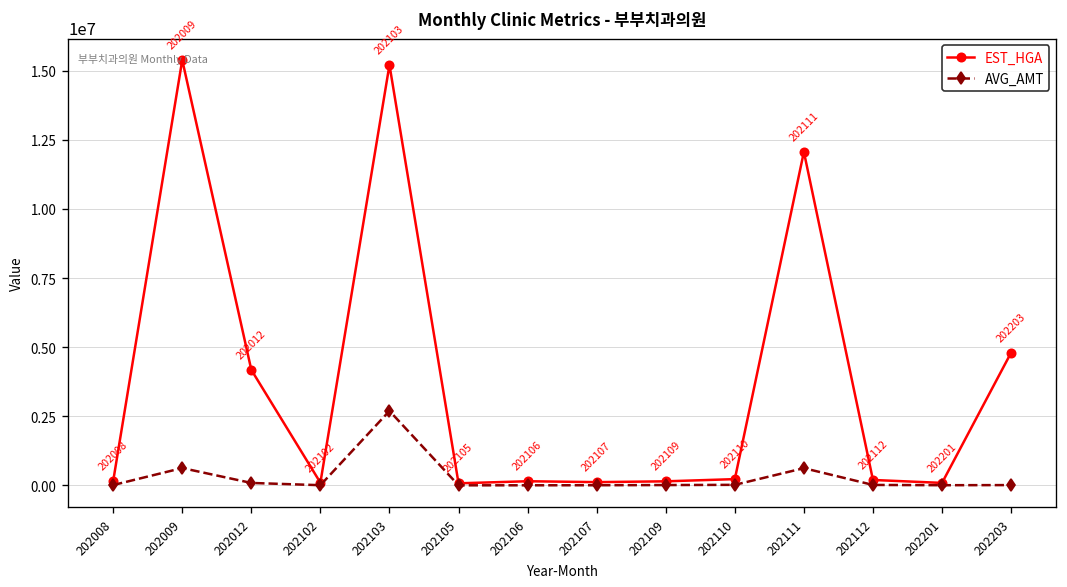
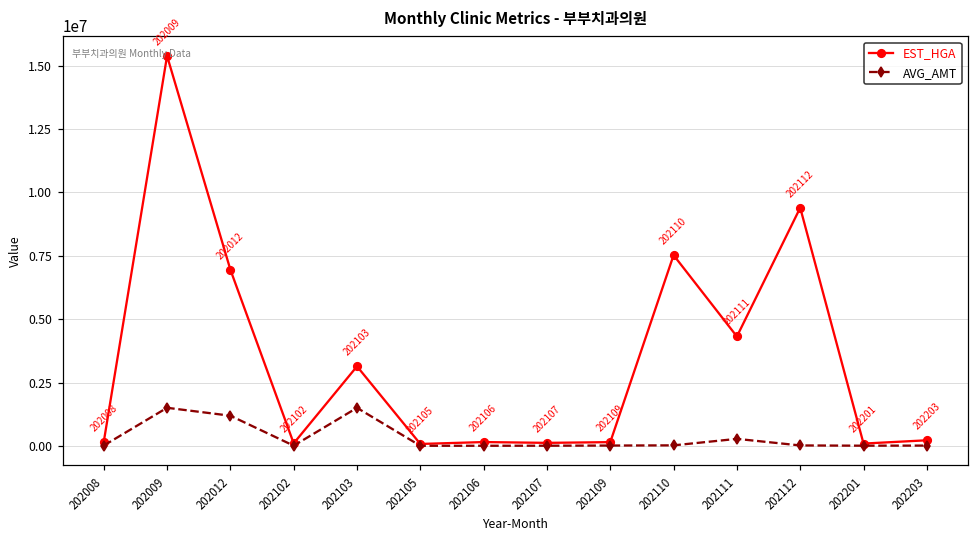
  {
    "EST_HGA": {
-     "202012": 4200000,
-     "202103": 15200000,
-     "202110": 200000,
-     "202111": 12100000,
-     "202112": 200000,
-     "202203": 4800000
+     "202012": 7000000,
+     "202103": 3100000,
+     "202110": 7500000,
+     "202111": 4300000,
+     "202112": 9400000,
+     "202203": 200000
    },
    "AVG_AMT": {
      "202008": 0,
-     "202009": 600000,
-     "202012": 100000,
-     "202103": 2700000,
+     "202009": 1500000,
+     "202012": 1200000,
+     "202103": 1500000,
      "202106": 0,
      "202107": 0,
      "202109": 0,
      "202110": 0,
-     "202111": 600000,
+     "202111": 300000,
      "202112": 0,
      "202203": 0
    }
  }
